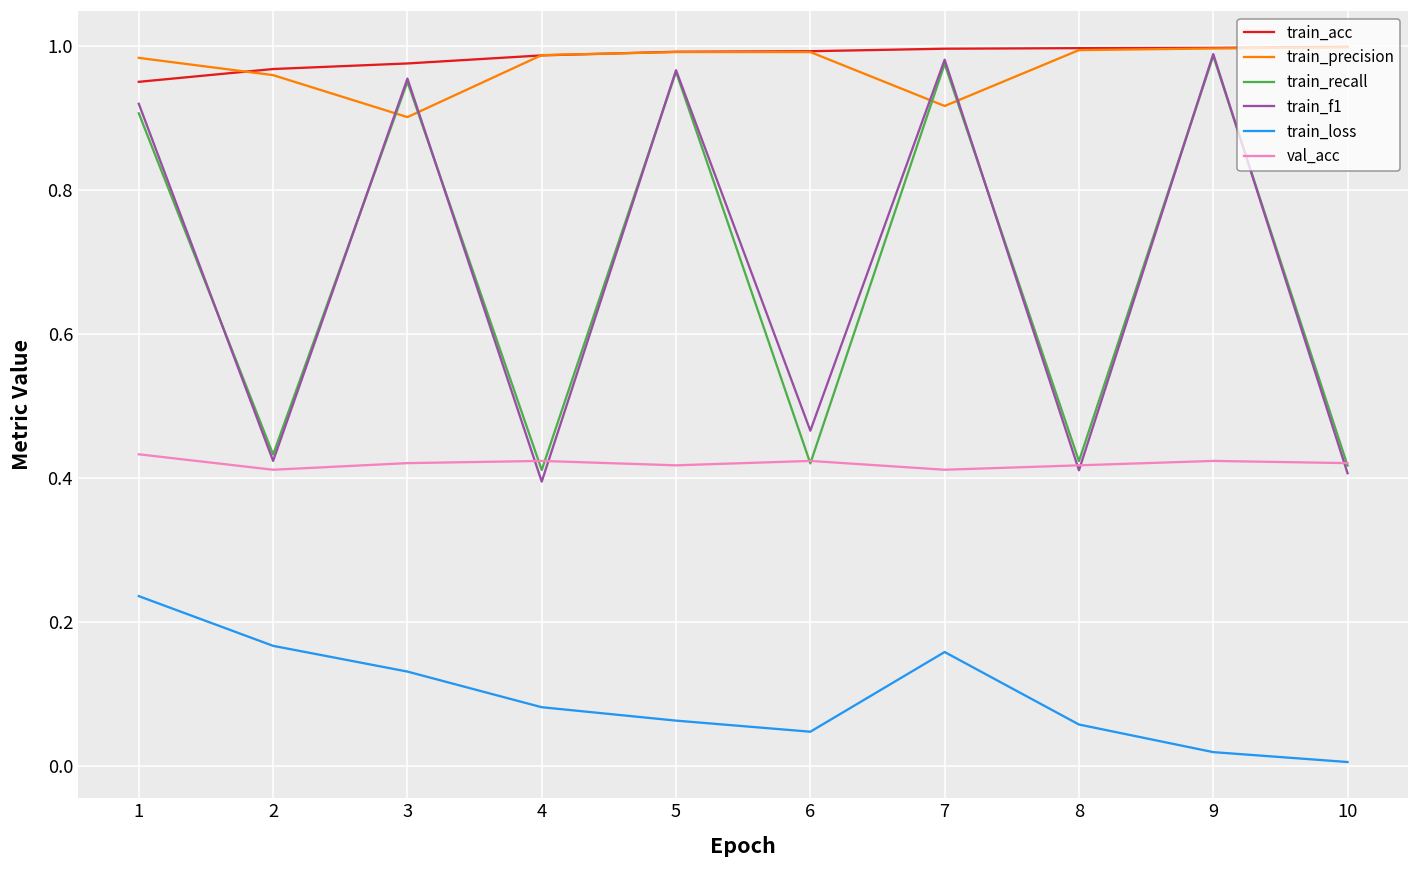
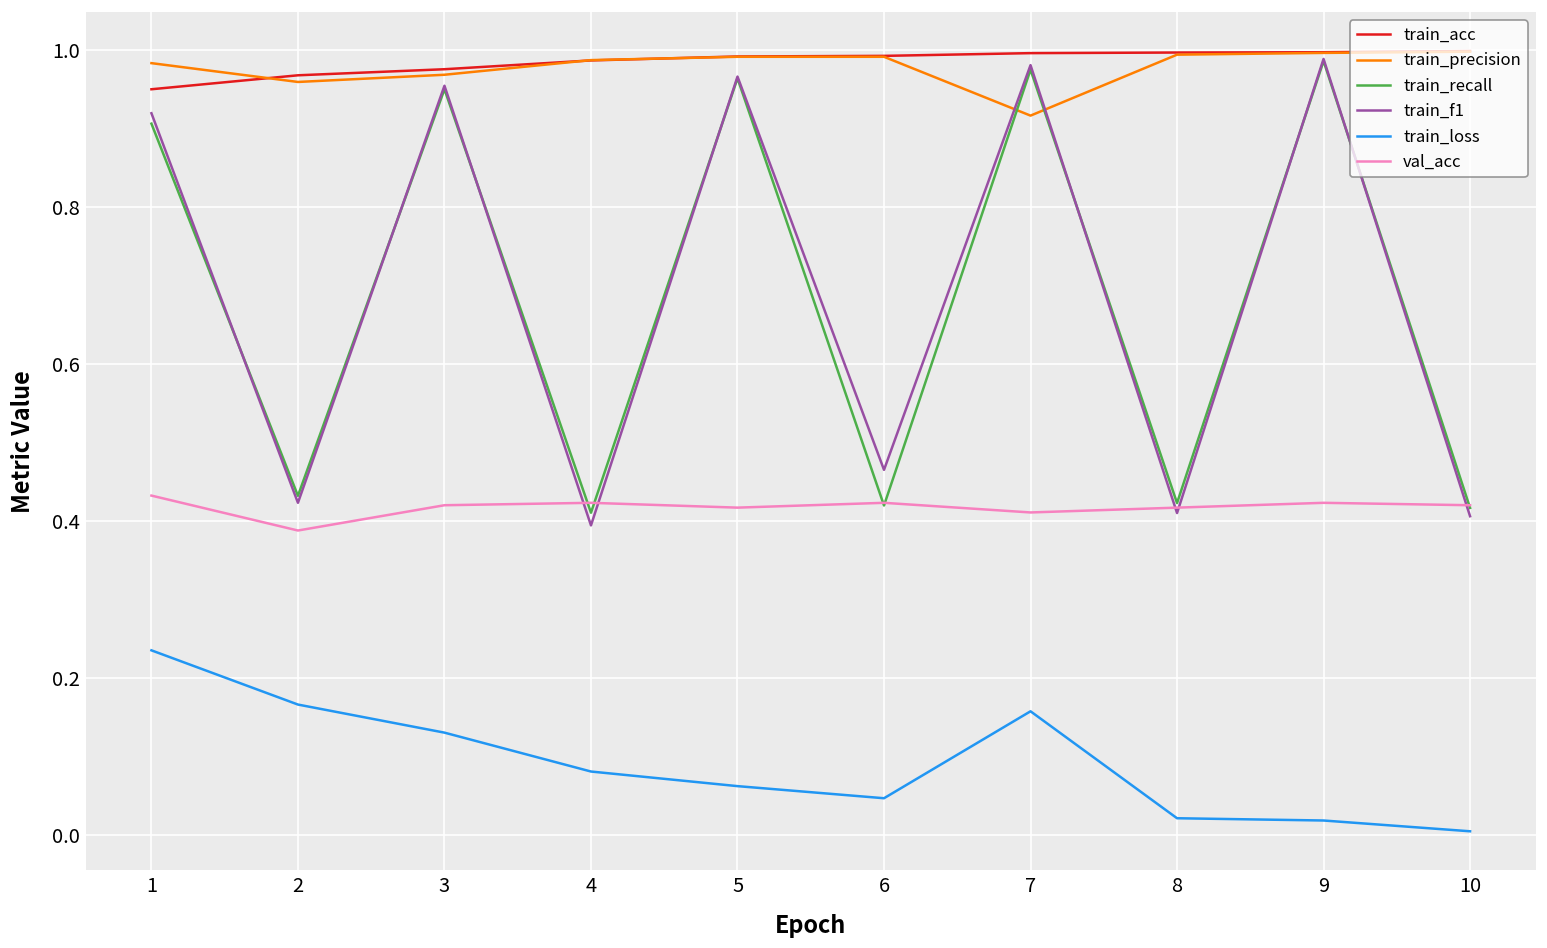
  {
    "train_acc": {
      "1": 0.95,
      "2": 0.97,
      "3": 0.98,
      "7": 1.00
    },
    "train_precision": {
      "1": 0.98,
      "2": 0.96,
-     "3": 0.90,
+     "3": 0.97,
      "7": 0.92
    },
    "train_recall": {
      "1": 0.91,
      "2": 0.43,
      "3": 0.95,
      "4": 0.41,
      "7": 0.97,
      "8": 0.42
    },
    "train_f1": {
      "1": 0.92,
      "2": 0.42,
      "3": 0.95,
      "4": 0.39,
      "6": 0.47,
      "7": 0.98,
      "8": 0.41,
      "10": 0.41
    },
    "train_loss": {
      "1": 0.24,
      "2": 0.17,
      "3": 0.13,
      "4": 0.08,
      "5": 0.06,
      "6": 0.05,
      "7": 0.16,
-     "8": 0.06,
+     "8": 0.02,
      "9": 0.02,
      "10": 0.01
    },
    "val_acc": {
      "1": 0.43,
-     "2": 0.41,
+     "2": 0.39,
      "3": 0.42,
      "4": 0.42,
      "5": 0.42,
      "7": 0.41,
      "8": 0.42,
      "9": 0.42
    }
  }
